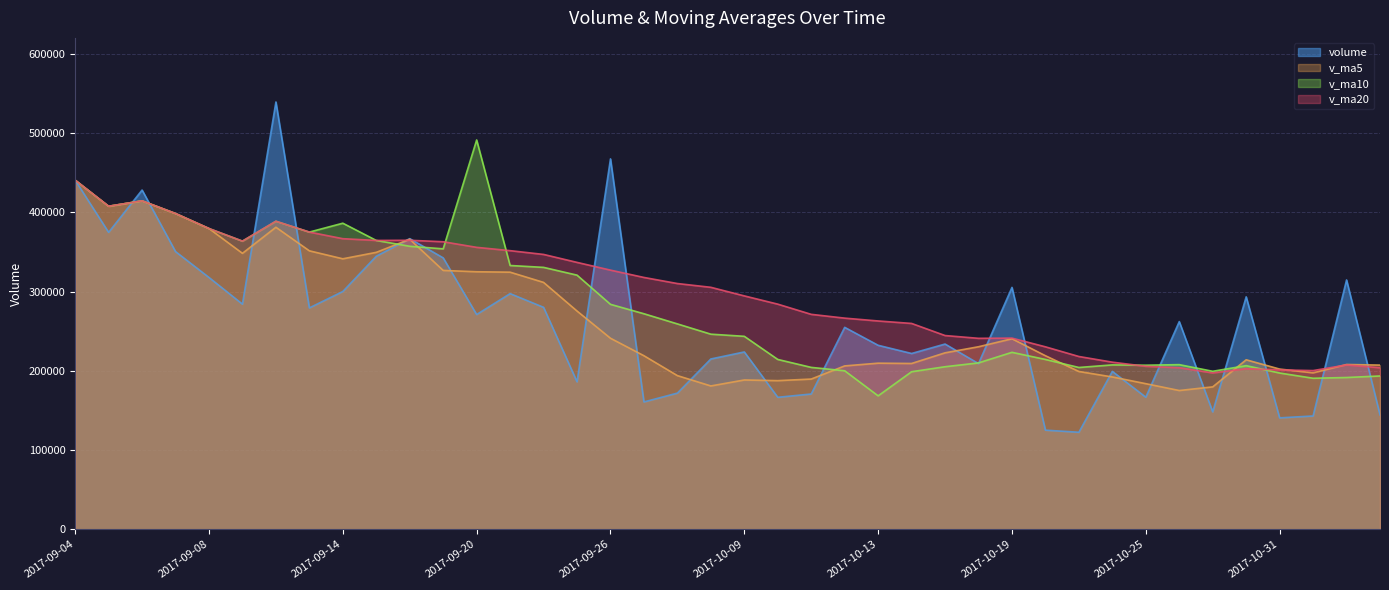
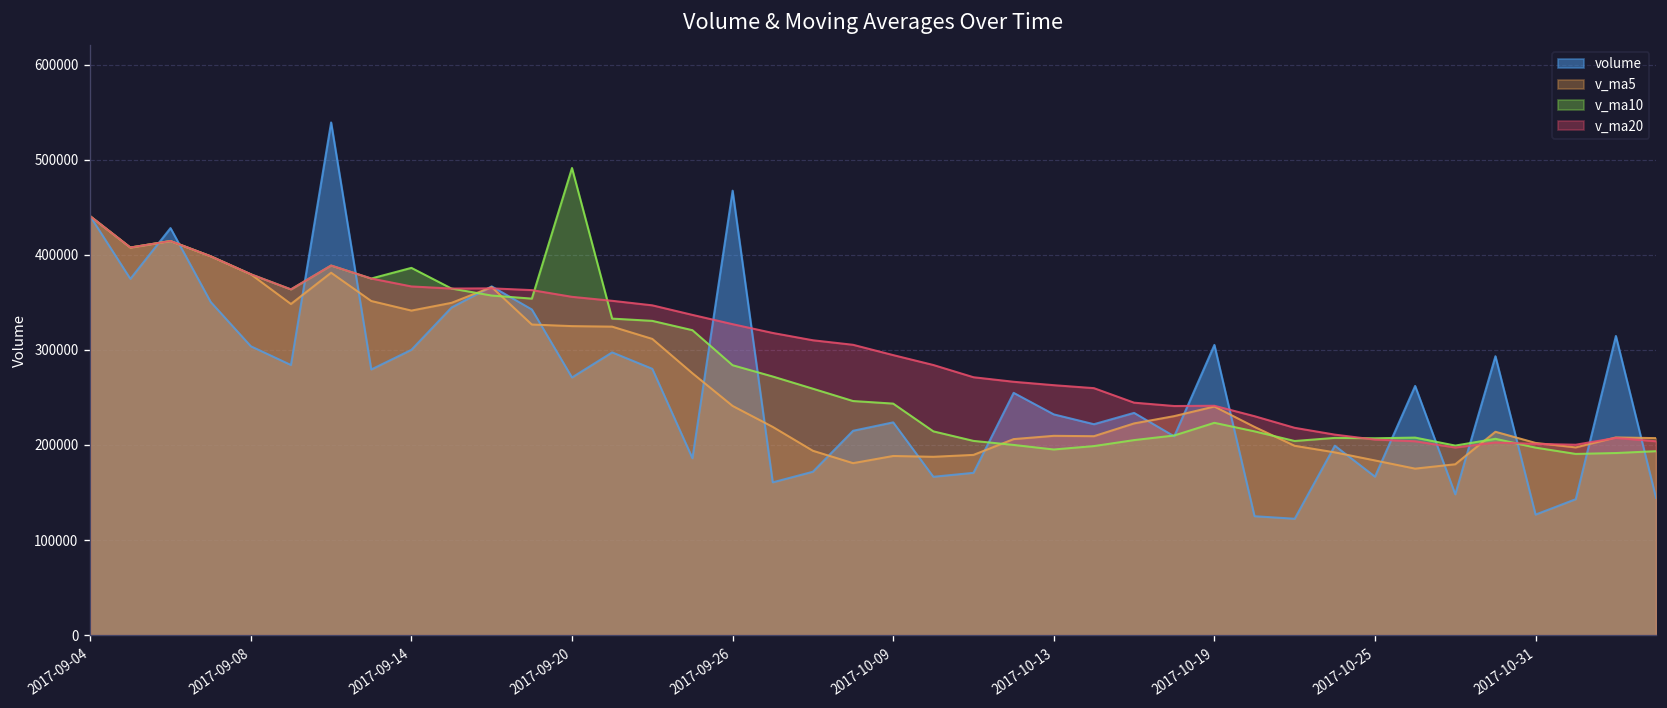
  {
    "volume": {
-     "2017-09-08": 320000,
+     "2017-09-08": 300000,
      "2017-09-14": 300000,
      "2017-09-20": 270000,
      "2017-09-26": 470000,
      "2017-10-09": 220000,
      "2017-10-13": 230000,
      "2017-10-19": 310000,
      "2017-10-25": 170000,
-     "2017-10-31": 140000
+     "2017-10-31": 130000
    },
    "v_ma10": {
      "2017-09-14": 390000,
      "2017-09-20": 490000,
      "2017-09-26": 280000,
      "2017-10-09": 240000,
-     "2017-10-13": 170000,
+     "2017-10-13": 200000,
      "2017-10-19": 220000,
      "2017-10-31": 200000
    }
  }
